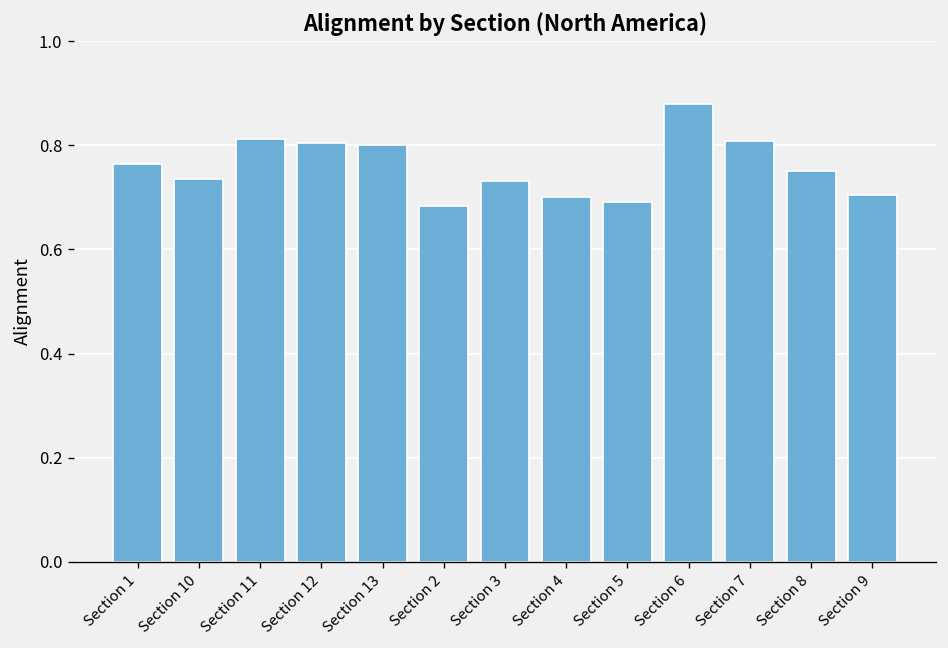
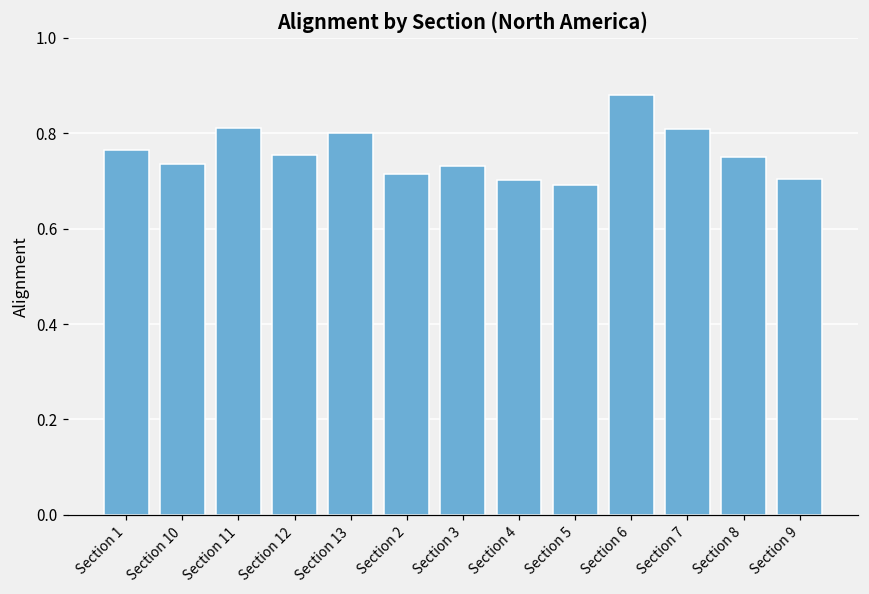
  {
    "Section 1": 0.76,
    "Section 10": 0.74,
    "Section 11": 0.81,
-   "Section 12": 0.81,
+   "Section 12": 0.75,
    "Section 13": 0.80,
-   "Section 2": 0.68,
+   "Section 2": 0.71,
    "Section 3": 0.73,
    "Section 4": 0.70,
    "Section 5": 0.69,
    "Section 6": 0.88,
    "Section 7": 0.81,
    "Section 8": 0.75,
    "Section 9": 0.70
  }
